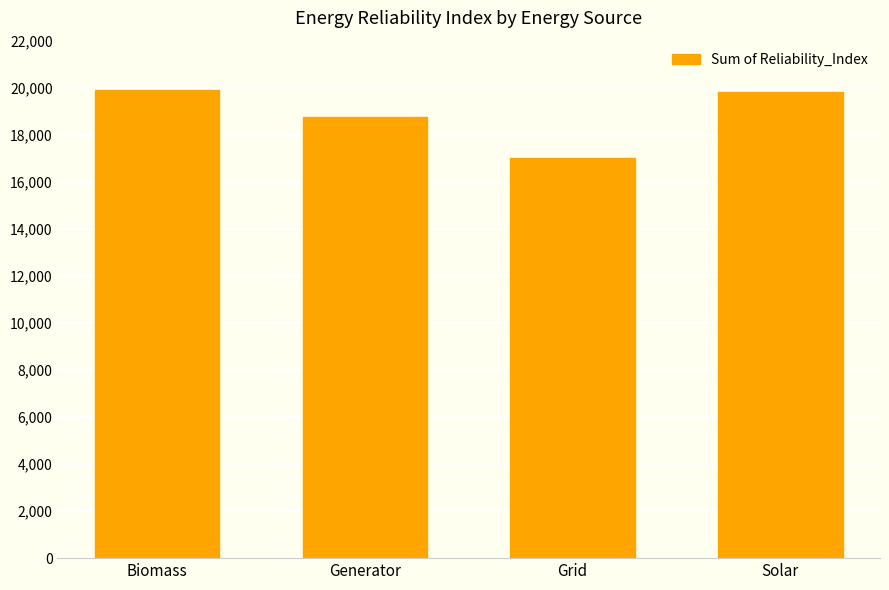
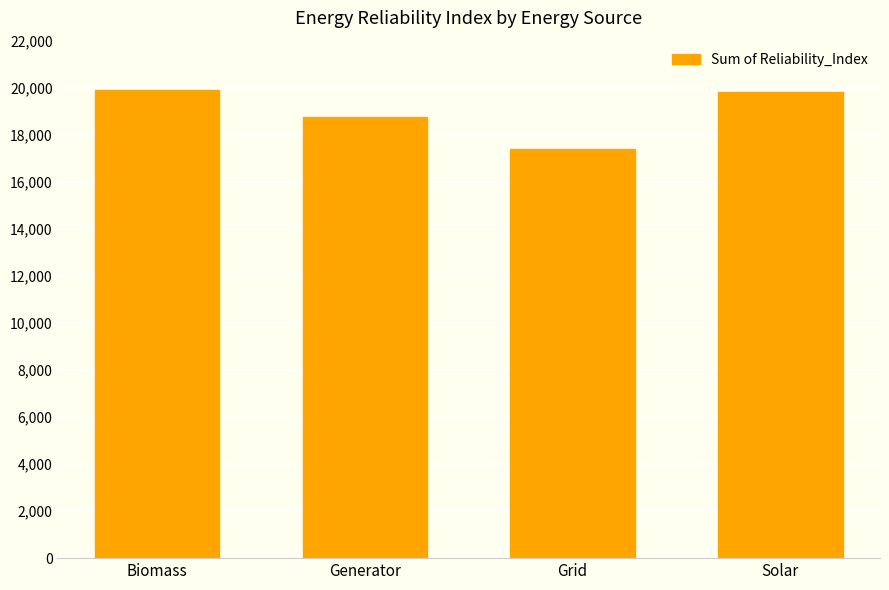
  {
    "Biomass": "19,900",
    "Generator": "18,800",
-   "Grid": "17,000",
+   "Grid": "17,400",
    "Solar": "19,800"
  }
